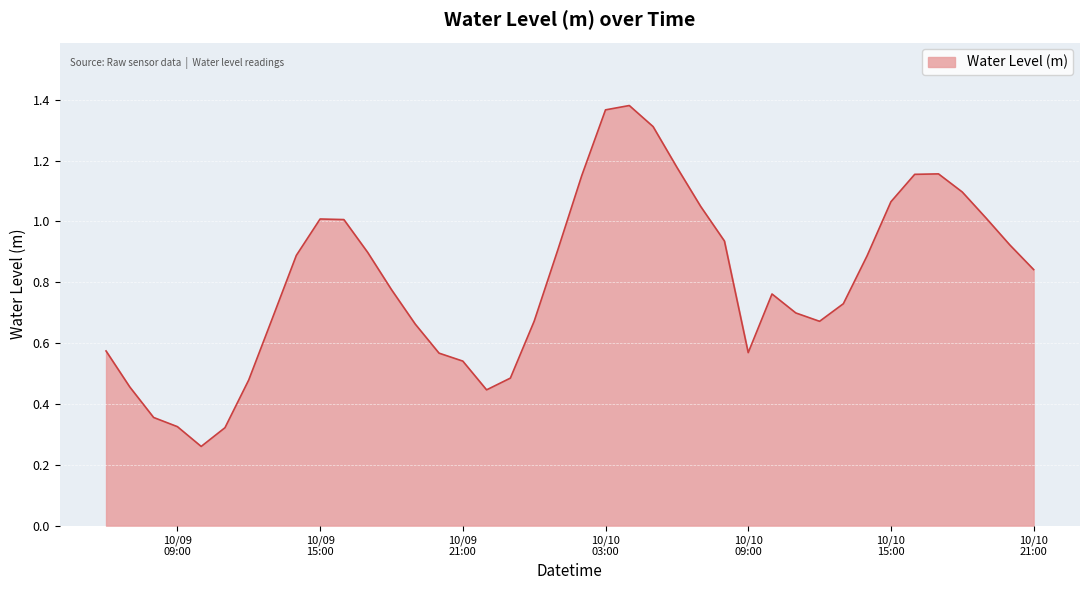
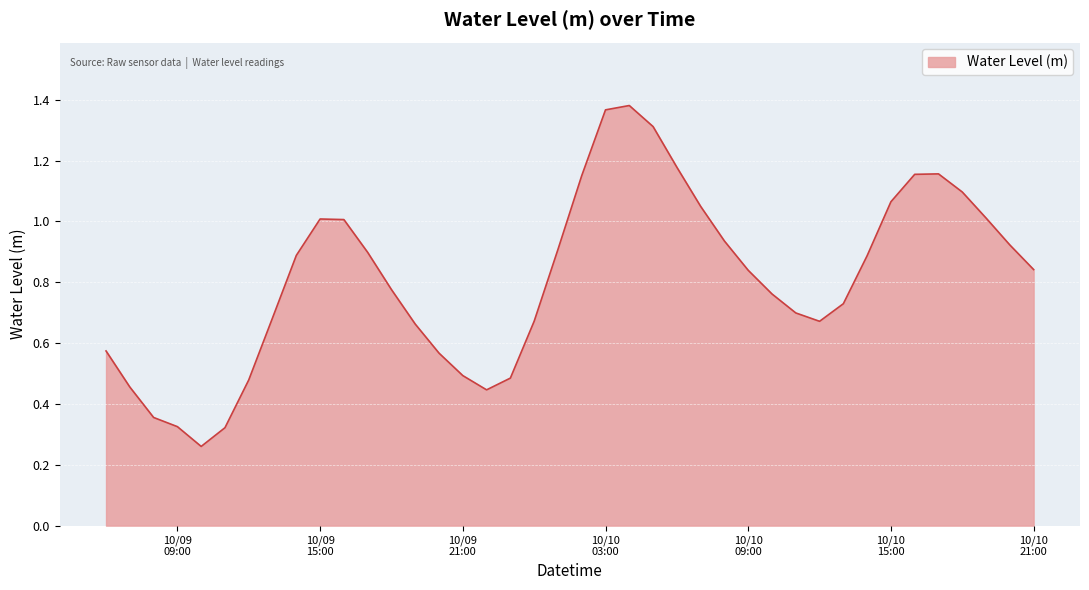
  {
    "10/09 09:00": 0.33,
    "10/09 15:00": 1.01,
-   "10/09 21:00": 0.54,
+   "10/09 21:00": 0.49,
    "10/10 03:00": 1.37,
-   "10/10 09:00": 0.57,
+   "10/10 09:00": 0.84,
    "10/10 15:00": 1.06,
    "10/10 21:00": 0.84
  }
